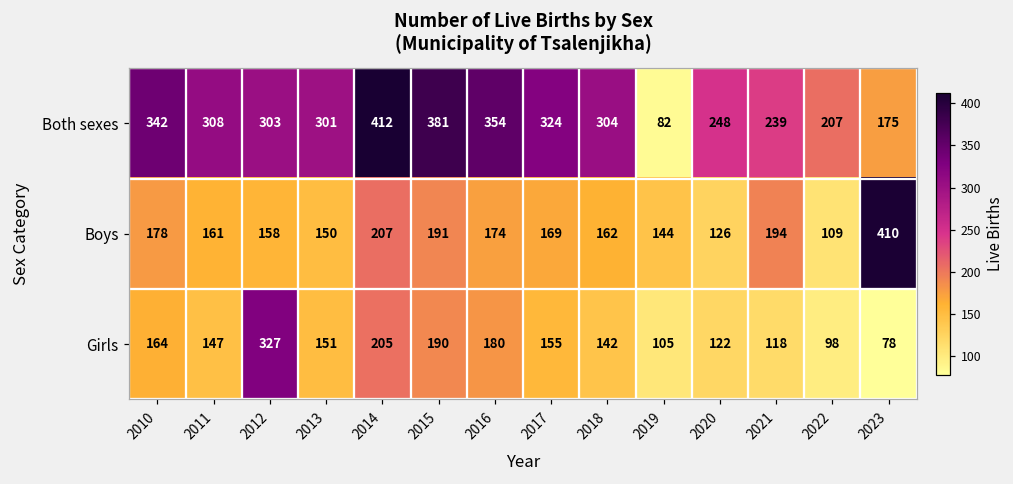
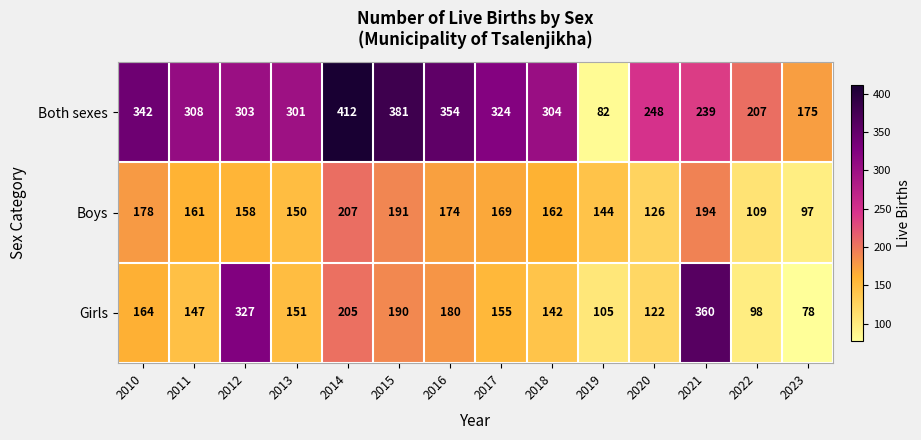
  {
    "Both sexes": {
      "2010": 342,
      "2011": 308,
      "2012": 303,
      "2013": 301,
      "2014": 412,
      "2015": 381,
      "2016": 354,
      "2017": 324,
      "2018": 304,
      "2019": 82,
      "2020": 248,
      "2021": 239,
      "2022": 207,
      "2023": 175
    },
    "Boys": {
      "2010": 178,
      "2011": 161,
      "2012": 158,
      "2013": 150,
      "2014": 207,
      "2015": 191,
      "2016": 174,
      "2017": 169,
      "2018": 162,
      "2019": 144,
      "2020": 126,
      "2021": 194,
      "2022": 109,
-     "2023": 410
+     "2023": 97
    },
    "Girls": {
      "2010": 164,
      "2011": 147,
      "2012": 327,
      "2013": 151,
      "2014": 205,
      "2015": 190,
      "2016": 180,
      "2017": 155,
      "2018": 142,
      "2019": 105,
      "2020": 122,
-     "2021": 118,
+     "2021": 360,
      "2022": 98,
      "2023": 78
    }
  }
